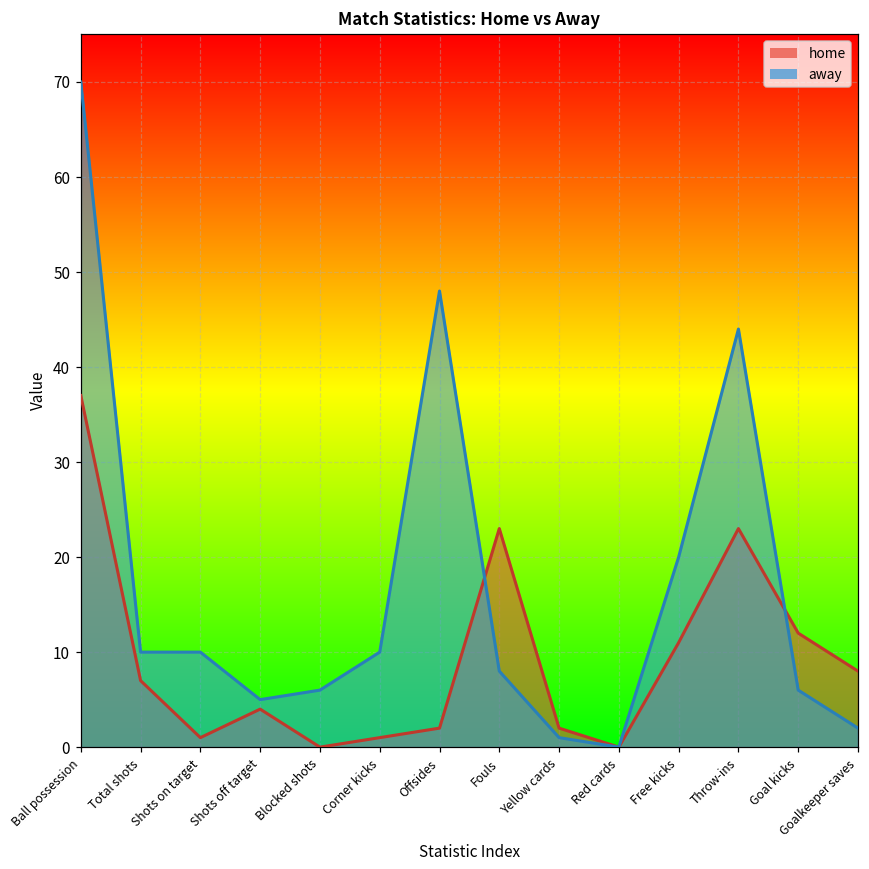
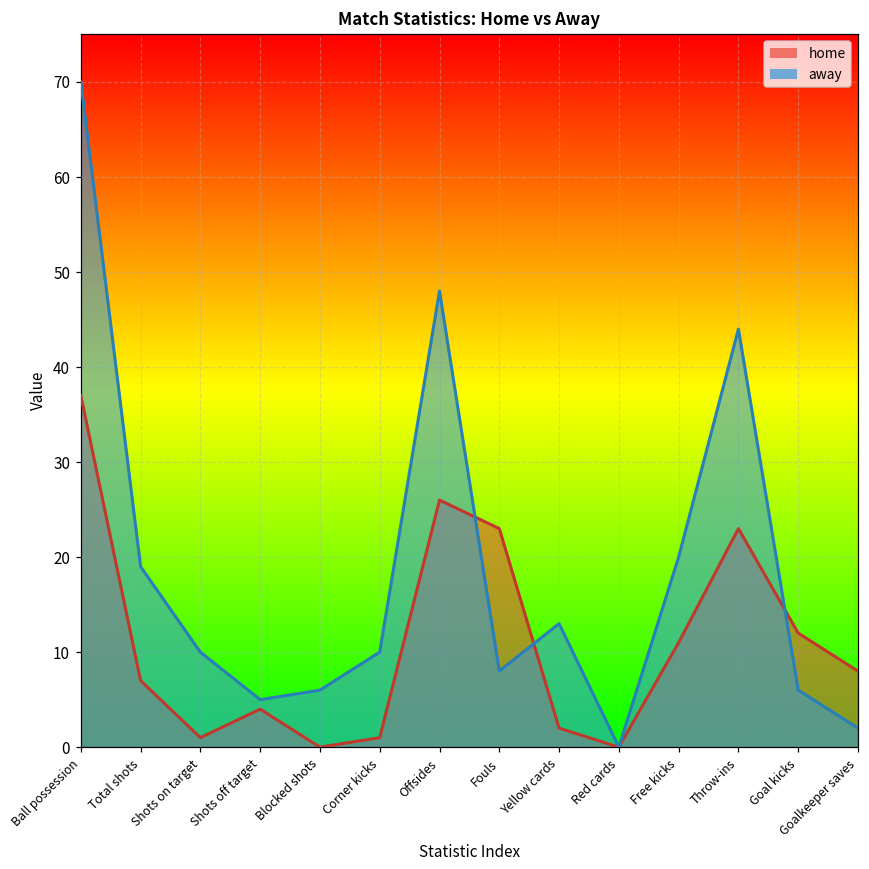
  {
    "home": {
      "Ball possession": 37,
      "Total shots": 7,
      "Shots on target": 1,
      "Shots off target": 4,
      "Blocked shots": 0,
      "Corner kicks": 1,
-     "Offsides": 2,
+     "Offsides": 26,
      "Fouls": 23,
      "Yellow cards": 2,
      "Free kicks": 11,
      "Throw-ins": 23,
      "Goal kicks": 12,
      "Goalkeeper saves": 8
    },
    "away": {
      "Ball possession": 70,
-     "Total shots": 10,
+     "Total shots": 19,
      "Shots on target": 10,
      "Shots off target": 5,
      "Blocked shots": 6,
      "Corner kicks": 10,
      "Offsides": 48,
      "Fouls": 8,
-     "Yellow cards": 1,
+     "Yellow cards": 13,
      "Free kicks": 20,
      "Throw-ins": 44,
      "Goal kicks": 6,
      "Goalkeeper saves": 2
    }
  }
